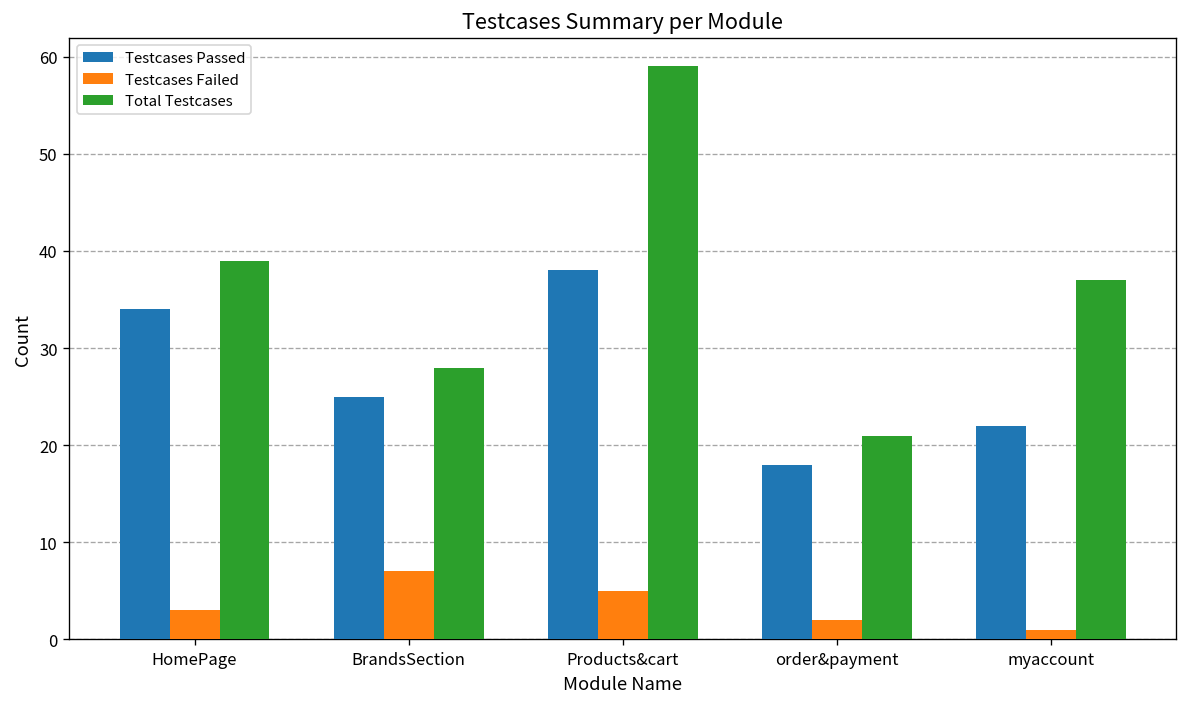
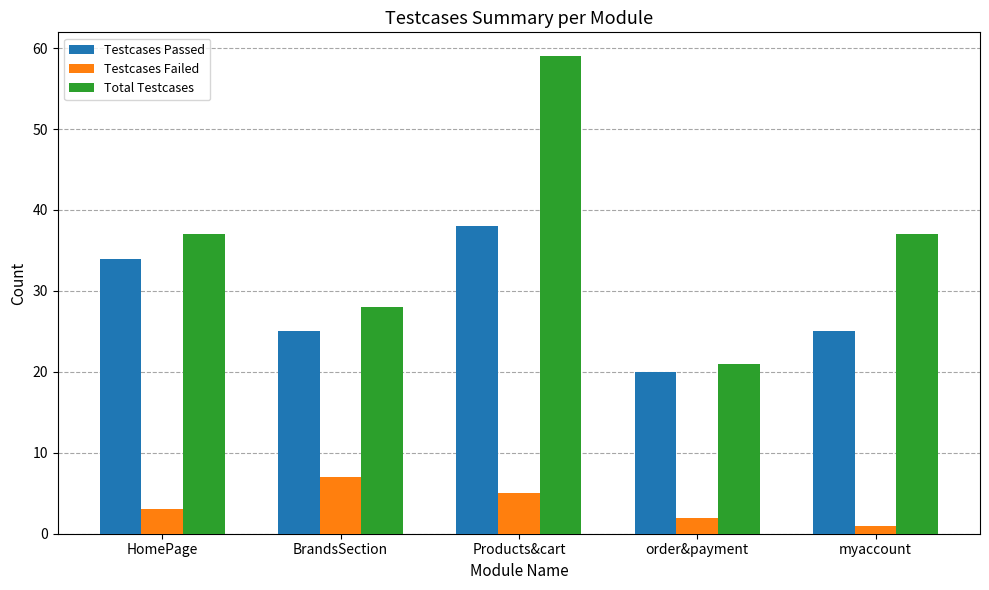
  {
    "Testcases Passed": {
      "HomePage": 34,
      "BrandsSection": 25,
      "Products&cart": 38,
-     "order&payment": 18,
-     "myaccount": 22
+     "order&payment": 20,
+     "myaccount": 25
    },
    "Testcases Failed": {
      "HomePage": 3,
      "BrandsSection": 7,
      "Products&cart": 5,
      "order&payment": 2,
      "myaccount": 1
    },
    "Total Testcases": {
-     "HomePage": 39,
+     "HomePage": 37,
      "BrandsSection": 28,
      "Products&cart": 59,
      "order&payment": 21,
      "myaccount": 37
    }
  }
